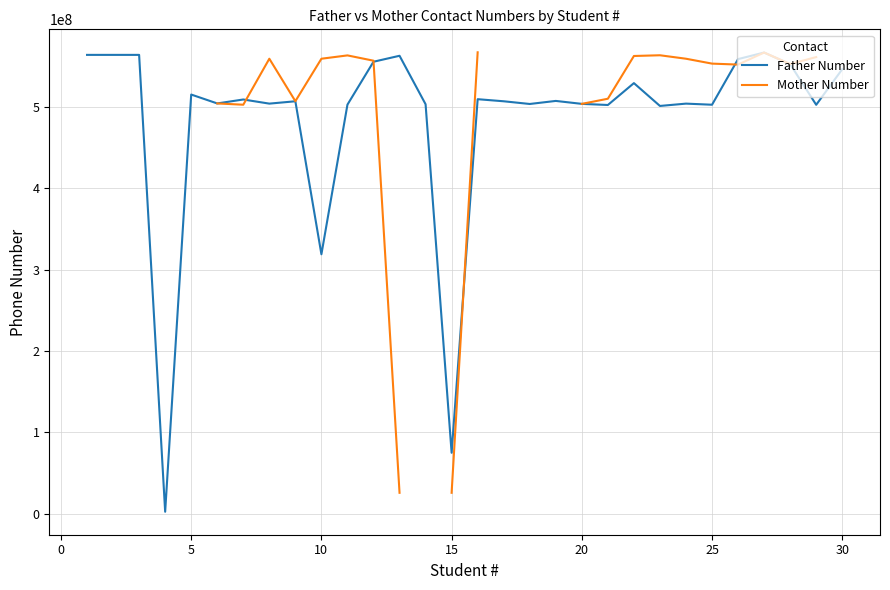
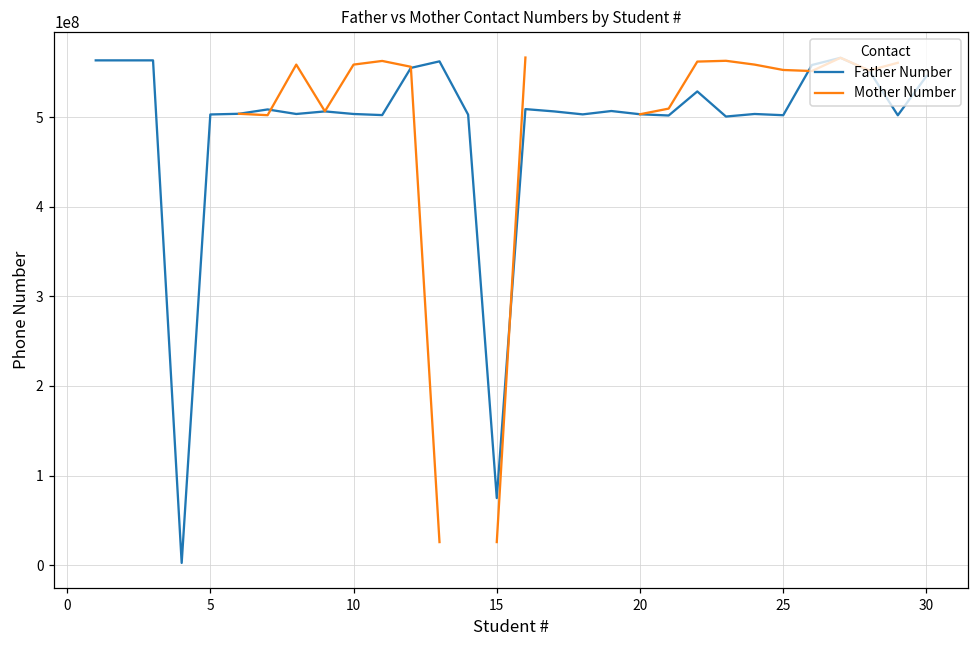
  {
    "Father Number": {
-     "5": 520000000,
-     "10": 320000000,
+     "5": 500000000,
+     "10": 500000000,
      "15": 70000000,
      "25": 500000000
    },
    "Mother Number": {
      "10": 560000000,
      "15": 30000000,
      "25": 550000000
    }
  }
